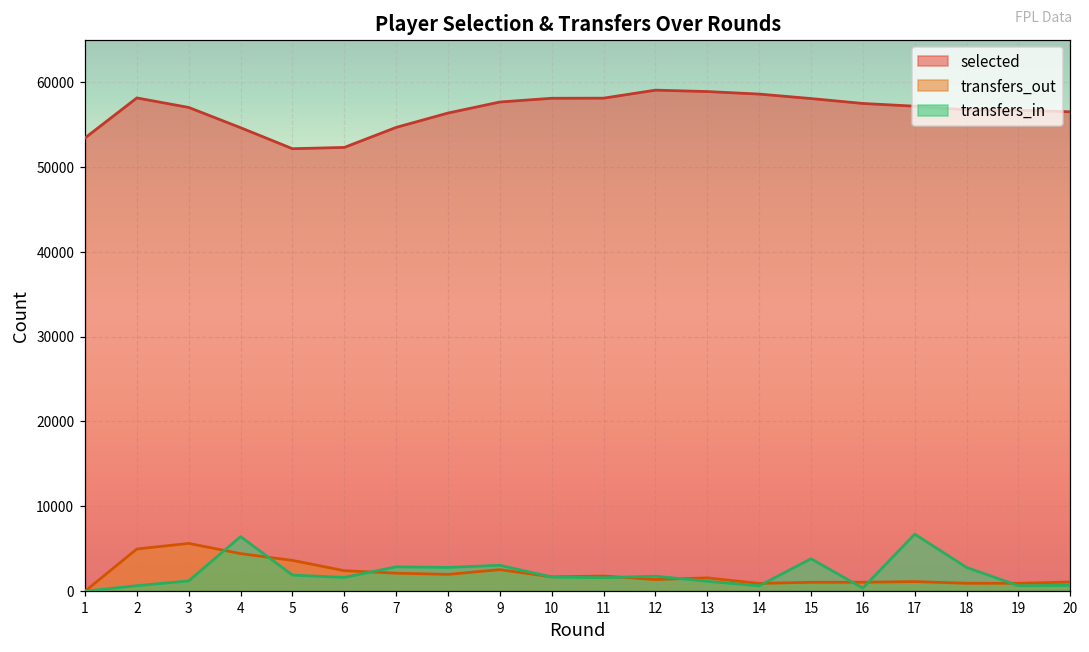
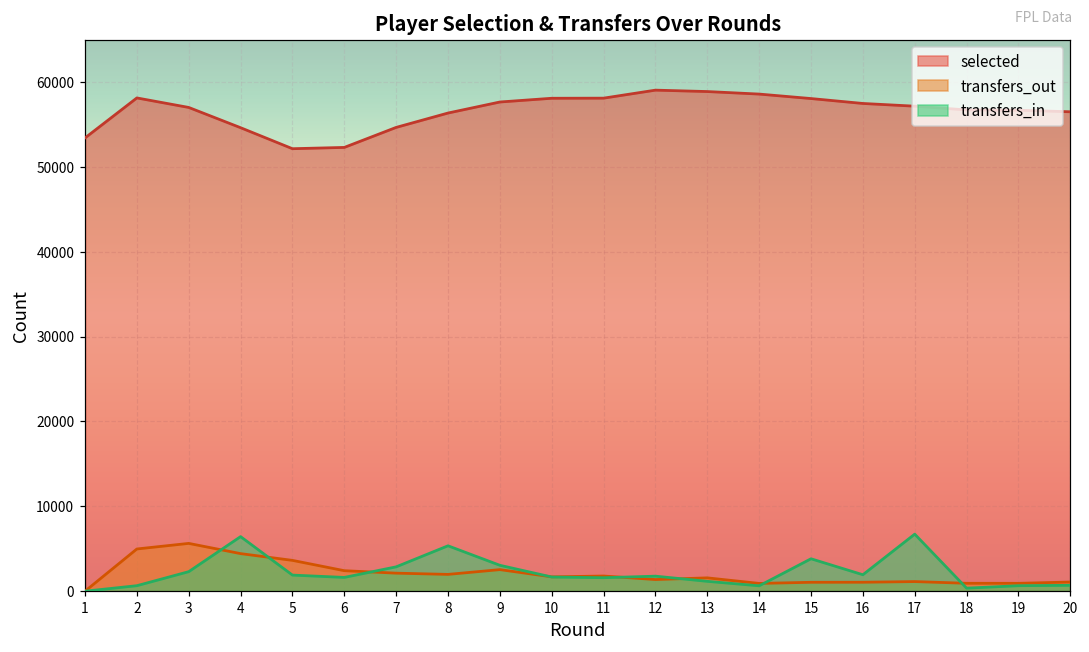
  {
    "transfers_in": {
      "2": 1000,
-     "3": 1000,
+     "3": 2000,
      "4": 6000,
      "5": 2000,
      "6": 2000,
      "7": 3000,
-     "8": 3000,
+     "8": 5000,
      "9": 3000,
      "12": 2000,
      "13": 1000,
      "15": 4000,
-     "16": 0,
+     "16": 2000,
      "17": 7000,
-     "18": 3000,
+     "18": 0,
      "20": 1000
    }
  }
